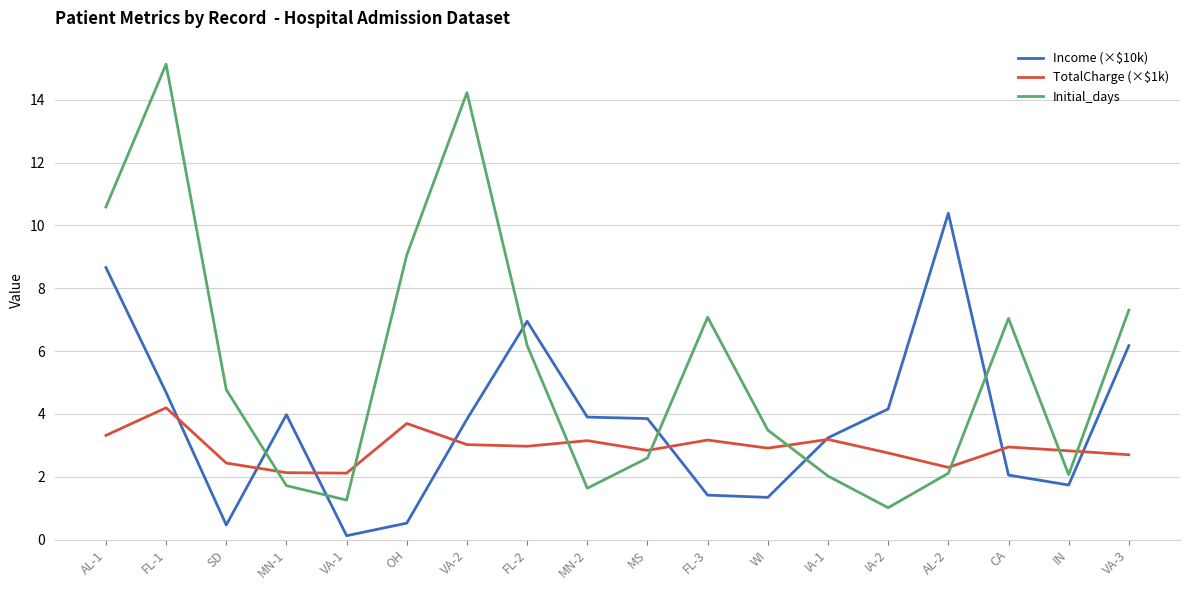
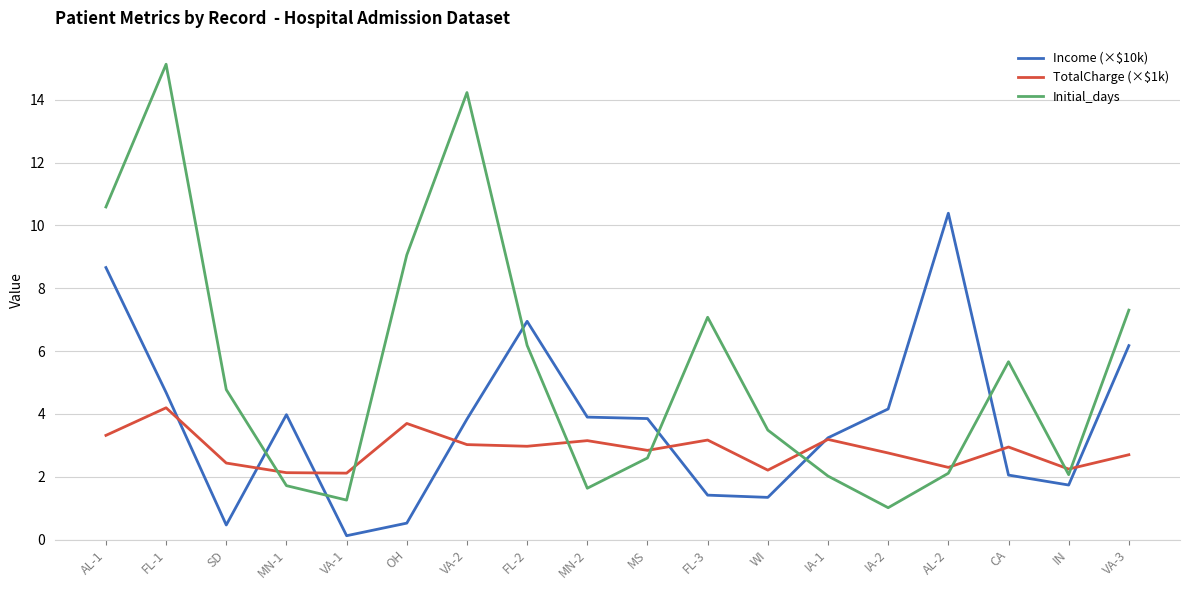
  {
    "Income (×$10k)": {
      "AL-1": 8.7,
      "FL-1": 4.7,
      "SD": 0.5,
      "MN-1": 4.0,
      "VA-1": 0.1,
      "OH": 0.5,
      "VA-2": 3.8,
      "FL-2": 6.9,
      "MN-2": 3.9,
      "MS": 3.9,
      "FL-3": 1.4,
      "WI": 1.3,
      "IA-2": 4.2,
      "AL-2": 10.4,
      "CA": 2.1,
      "IN": 1.7,
      "VA-3": 6.2
    },
    "TotalCharge (×$1k)": {
      "AL-1": 3.3,
      "FL-1": 4.2,
      "SD": 2.4,
      "MN-1": 2.1,
      "VA-1": 2.1,
      "OH": 3.7,
      "VA-2": 3.0,
      "FL-2": 3.0,
      "MN-2": 3.1,
      "MS": 2.8,
      "FL-3": 3.2,
-     "WI": 2.9,
+     "WI": 2.2,
      "IA-2": 2.8,
      "AL-2": 2.3,
      "CA": 2.9,
-     "IN": 2.8,
+     "IN": 2.2,
      "VA-3": 2.7
    },
    "Initial_days": {
      "AL-1": 10.6,
      "FL-1": 15.1,
      "SD": 4.8,
      "MN-1": 1.7,
      "VA-1": 1.3,
      "OH": 9.1,
      "VA-2": 14.2,
      "FL-2": 6.2,
      "MN-2": 1.6,
      "MS": 2.6,
      "FL-3": 7.1,
      "WI": 3.5,
      "IA-1": 2.0,
      "IA-2": 1.0,
      "AL-2": 2.1,
-     "CA": 7.0,
+     "CA": 5.7,
      "IN": 2.1,
      "VA-3": 7.3
    }
  }
